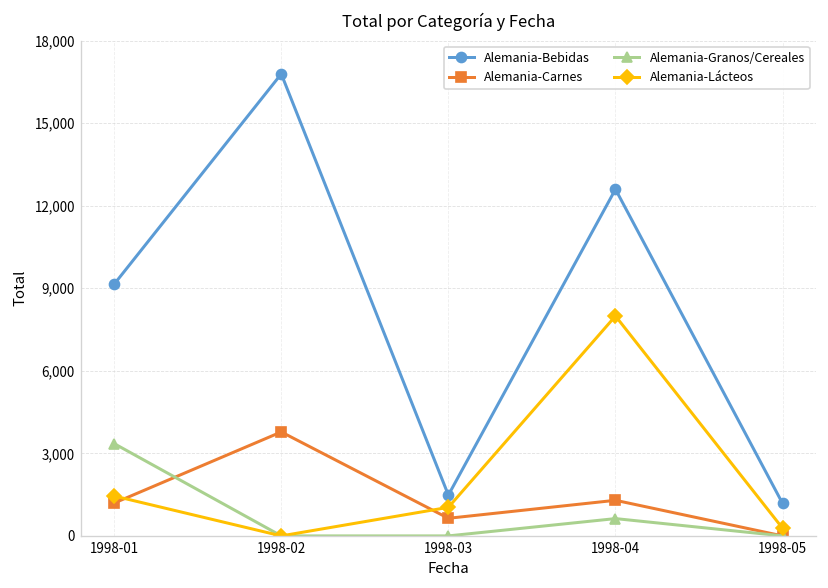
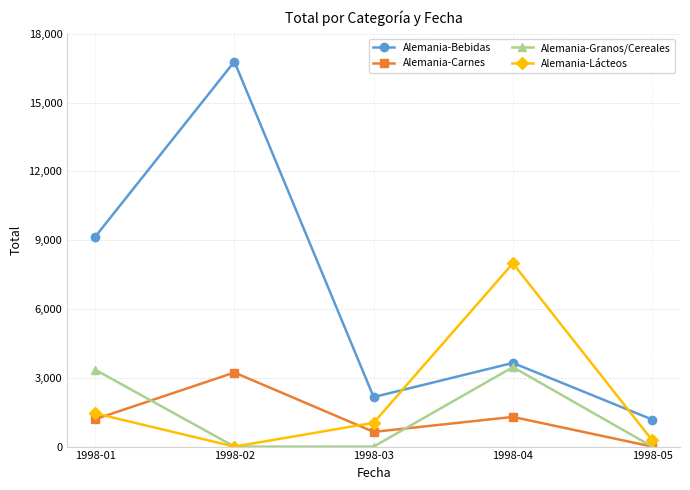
  {
    "Alemania-Bebidas": {
      "1998-01": "9,100",
      "1998-02": "16,800",
-     "1998-03": "1,500",
-     "1998-04": "12,600",
+     "1998-03": "2,200",
+     "1998-04": "3,600",
      "1998-05": "1,200"
    },
    "Alemania-Carnes": {
      "1998-01": "1,200",
-     "1998-02": "3,800",
+     "1998-02": "3,200",
      "1998-03": "600",
      "1998-04": "1,300"
    },
    "Alemania-Granos/Cereales": {
      "1998-01": "3,400",
      "1998-03": "0",
-     "1998-04": "600"
+     "1998-04": "3,500"
    },
    "Alemania-Lácteos": {
      "1998-01": "1,500",
      "1998-03": "1,000",
      "1998-04": "8,000",
      "1998-05": "300"
    }
  }
